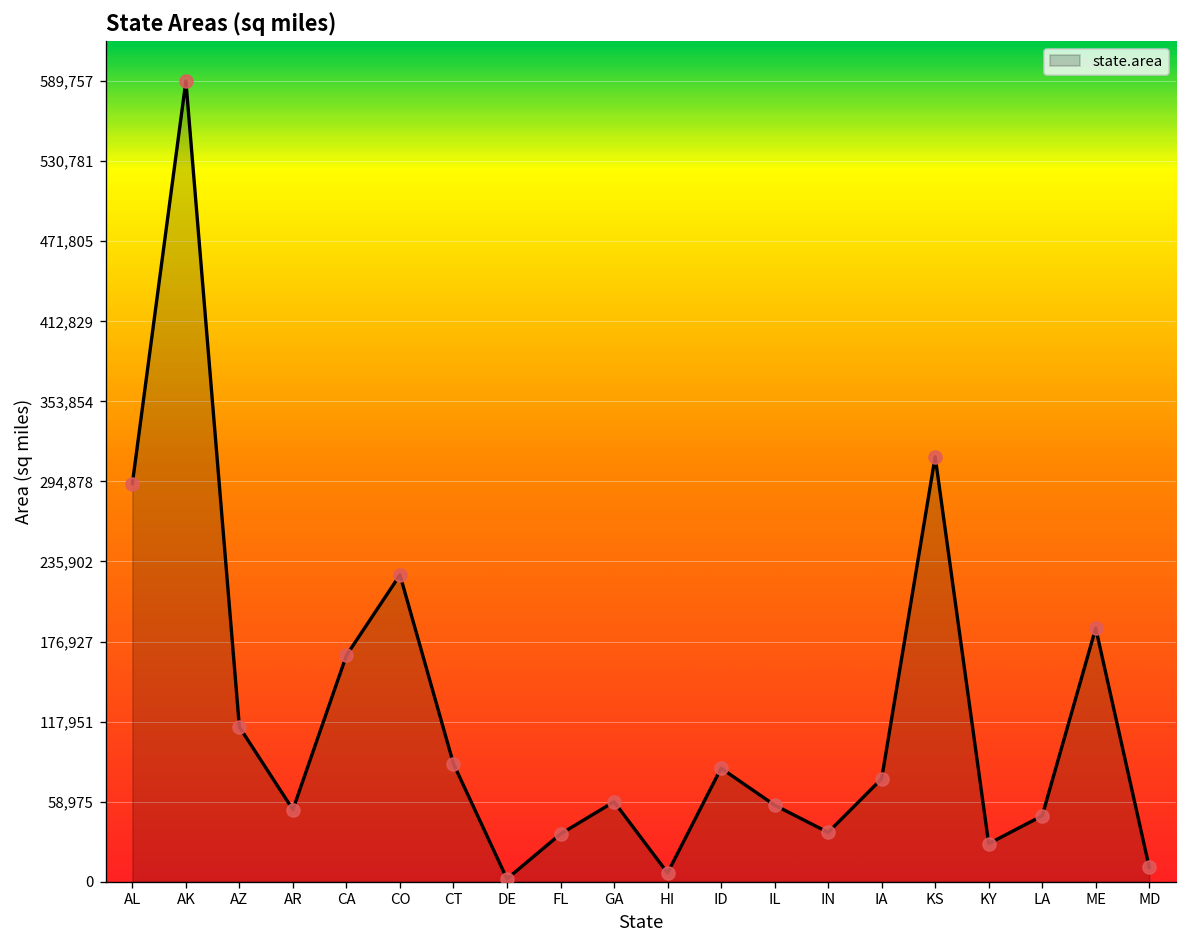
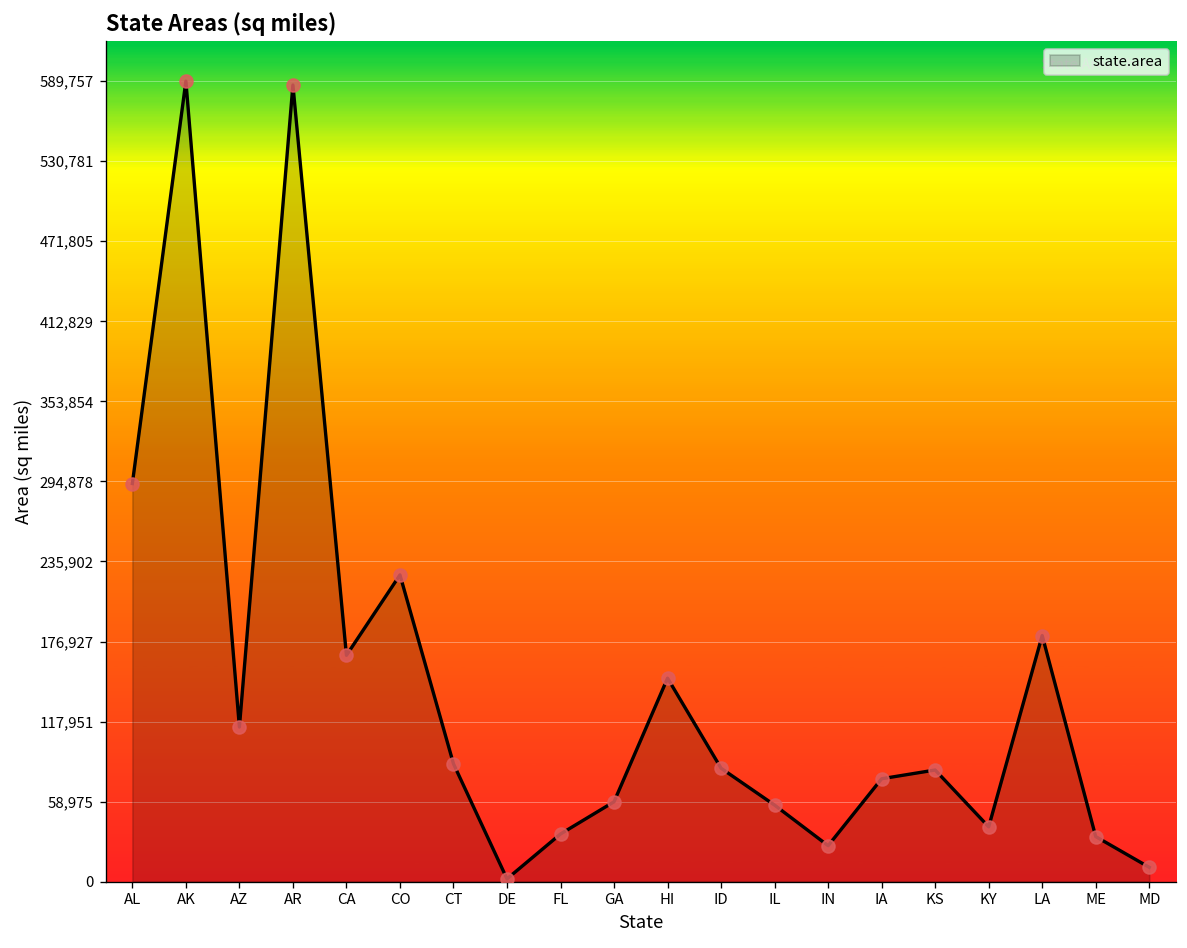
  {
    "AL": "293,000",
    "AK": "590,000",
    "AZ": "114,000",
-   "AR": "53,000",
+   "AR": "587,000",
    "CA": "167,000",
    "CO": "226,000",
    "CT": "87,000",
    "DE": "2,000",
    "FL": "35,000",
    "GA": "59,000",
-   "HI": "6,000",
+   "HI": "150,000",
    "ID": "84,000",
    "IL": "56,000",
-   "IN": "36,000",
+   "IN": "27,000",
    "IA": "76,000",
-   "KS": "313,000",
-   "KY": "28,000",
-   "LA": "49,000",
-   "ME": "187,000",
+   "KS": "82,000",
+   "KY": "40,000",
+   "LA": "181,000",
+   "ME": "33,000",
    "MD": "11,000"
  }
